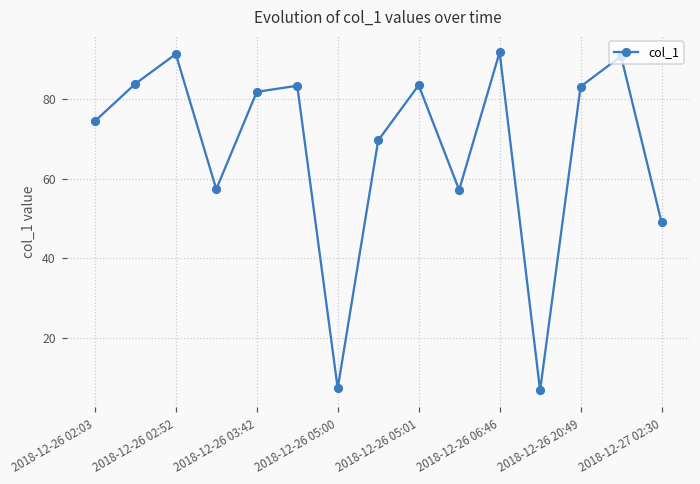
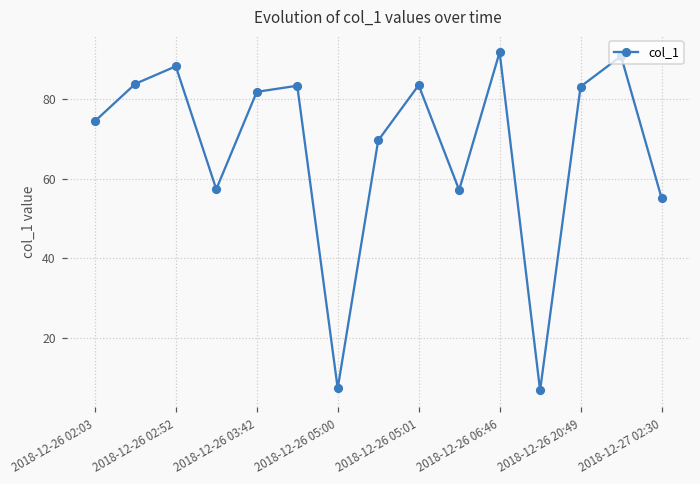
  {
    "2018-12-26 02:03": 74,
-   "2018-12-26 02:52": 91,
+   "2018-12-26 02:52": 88,
    "2018-12-26 03:42": 82,
    "2018-12-26 05:00": 7,
    "2018-12-26 06:46": 92,
-   "2018-12-27 02:30": 49
+   "2018-12-27 02:30": 55
  }
